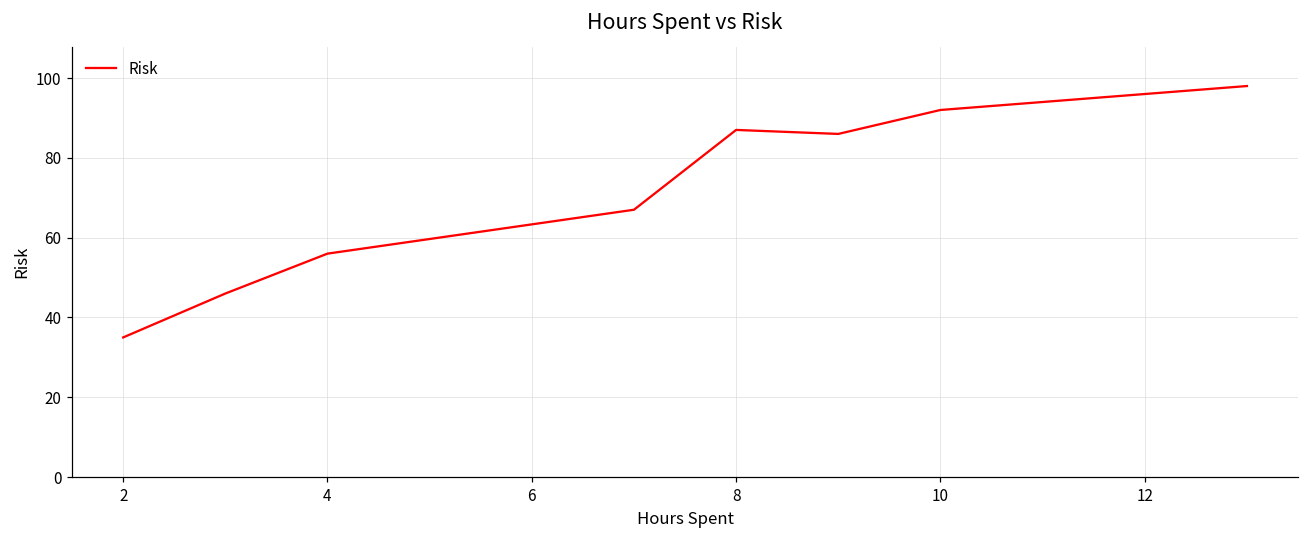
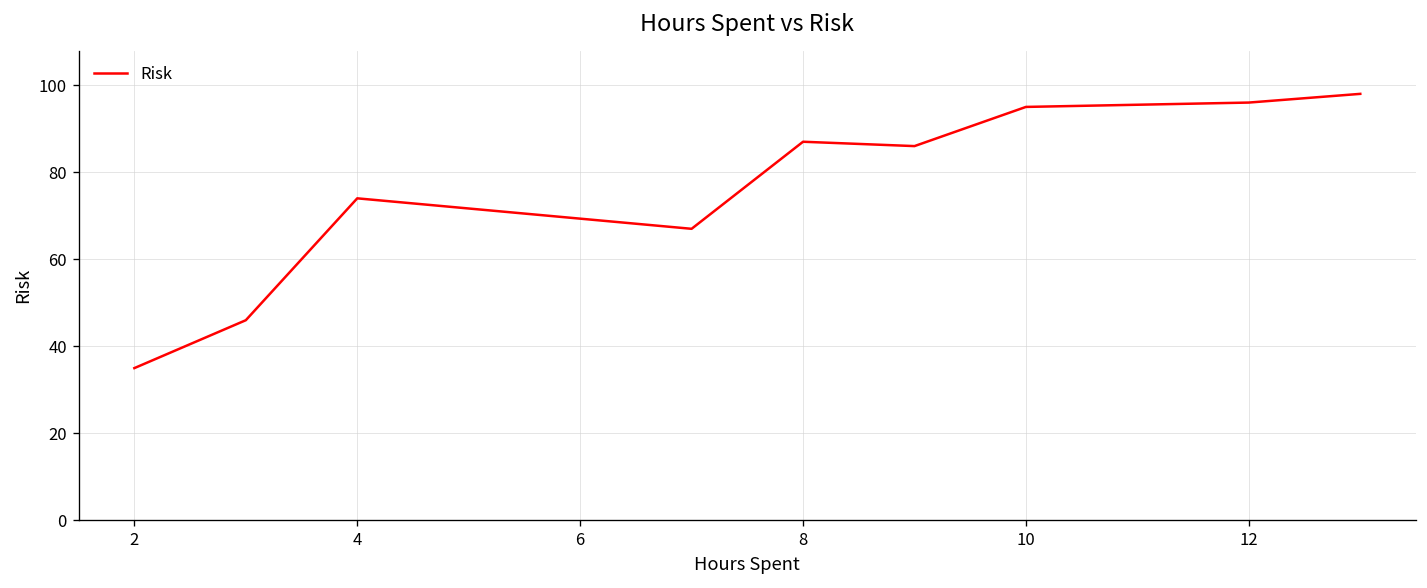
  {
    "2": 35,
-   "4": 56,
+   "4": 74,
    "8": 87,
-   "10": 92,
+   "10": 95,
    "12": 96
  }
